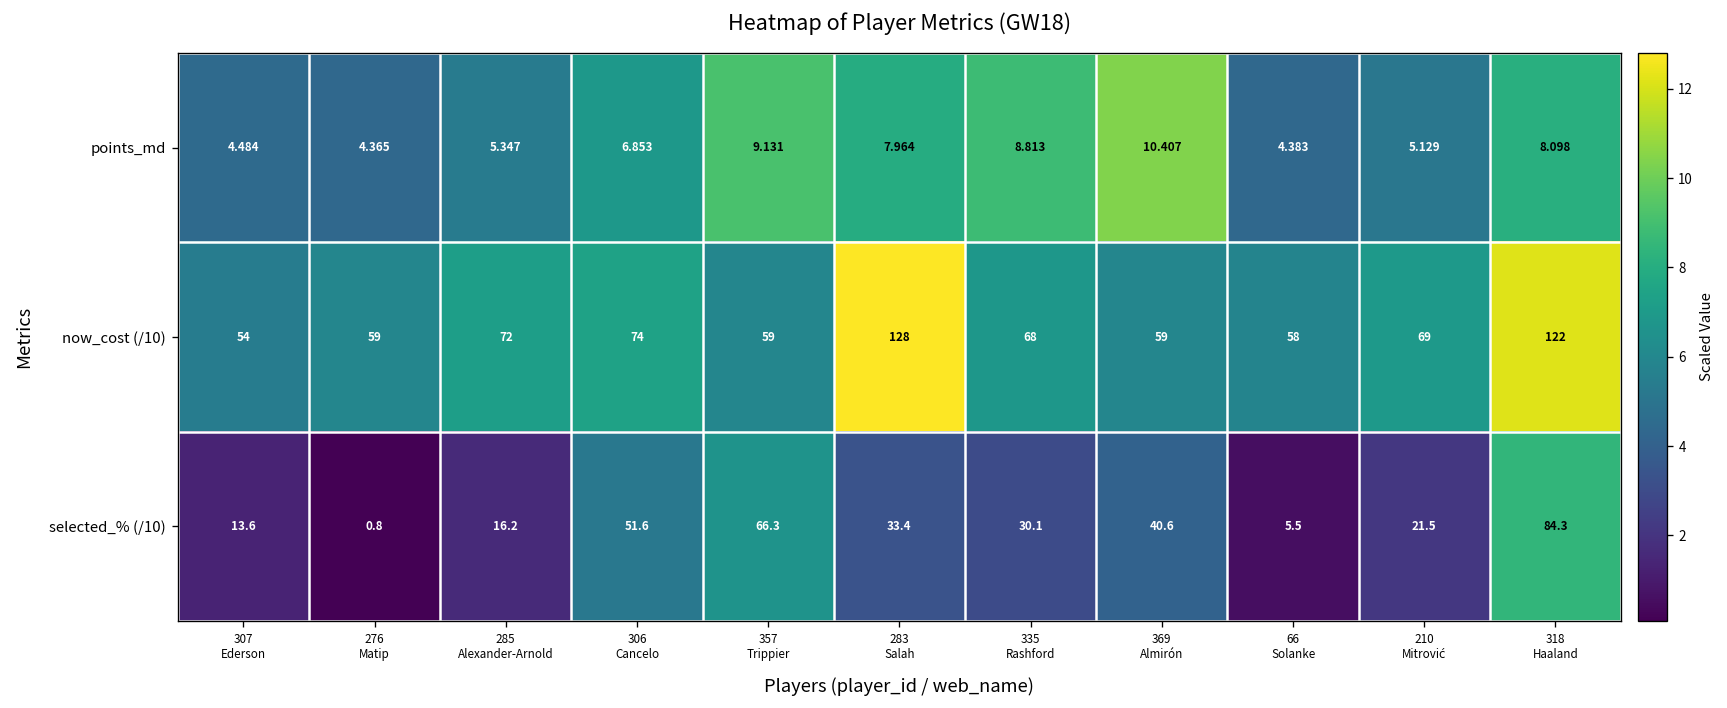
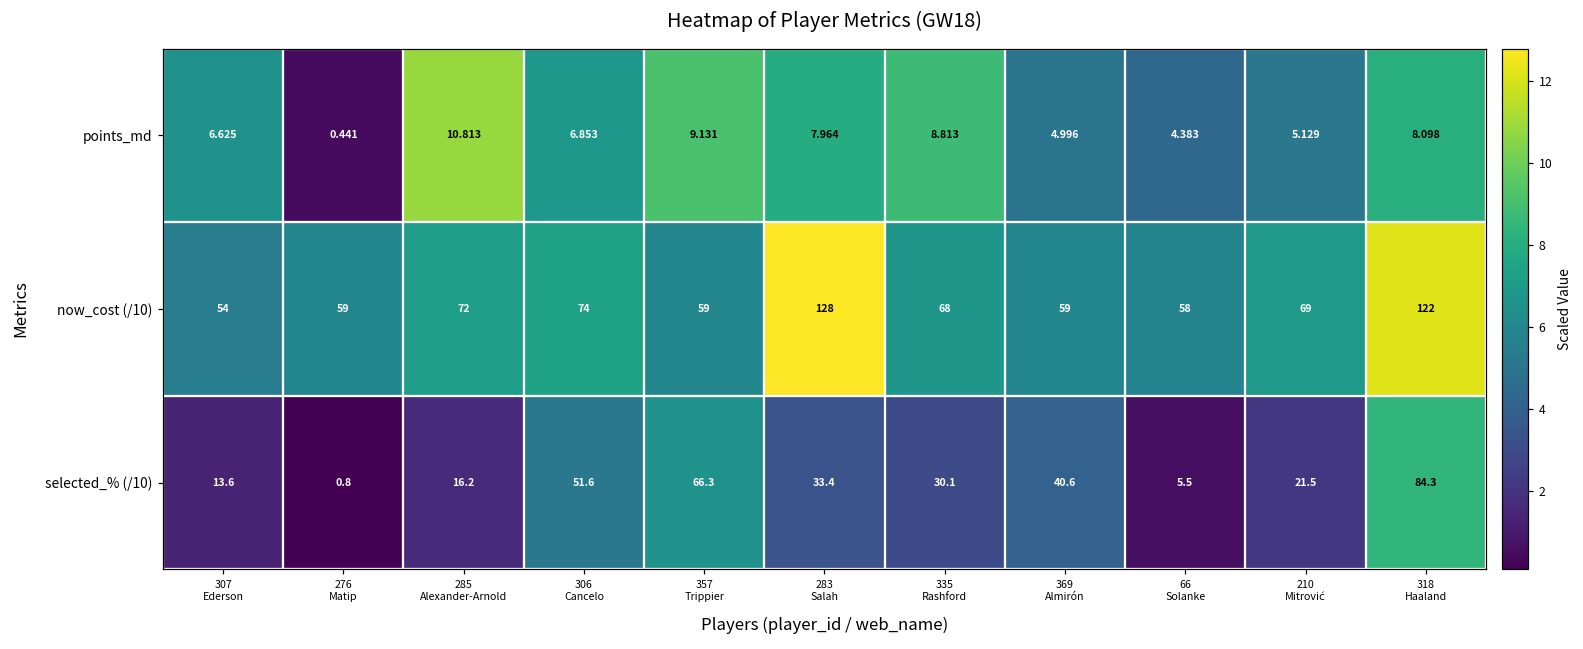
  {
    "points_md": {
-     "307 Ederson": 4.484,
-     "276 Matip": 4.365,
-     "285 Alexander-Arnold": 5.347,
+     "307 Ederson": 6.625,
+     "276 Matip": 0.441,
+     "285 Alexander-Arnold": 10.813,
      "306 Cancelo": 6.853,
      "357 Trippier": 9.131,
      "283 Salah": 7.964,
      "335 Rashford": 8.813,
-     "369 Almirón": 10.407,
+     "369 Almirón": 4.996,
      "66 Solanke": 4.383,
      "210 Mitrović": 5.129,
      "318 Haaland": 8.098
    },
    "now_cost (/10)": {
      "307 Ederson": 54,
      "276 Matip": 59,
      "285 Alexander-Arnold": 72,
      "306 Cancelo": 74,
      "357 Trippier": 59,
      "283 Salah": 128,
      "335 Rashford": 68,
      "369 Almirón": 59,
      "66 Solanke": 58,
      "210 Mitrović": 69,
      "318 Haaland": 122
    },
    "selected_% (/10)": {
      "307 Ederson": 13.6,
      "276 Matip": 0.8,
      "285 Alexander-Arnold": 16.2,
      "306 Cancelo": 51.6,
      "357 Trippier": 66.3,
      "283 Salah": 33.4,
      "335 Rashford": 30.1,
      "369 Almirón": 40.6,
      "66 Solanke": 5.5,
      "210 Mitrović": 21.5,
      "318 Haaland": 84.3
    }
  }
